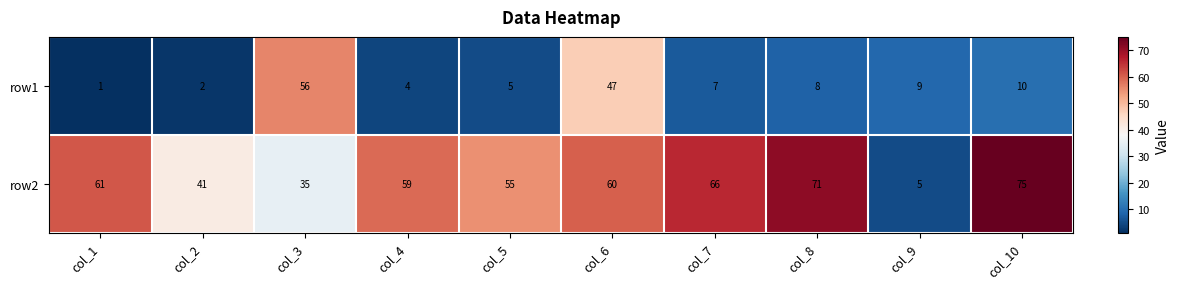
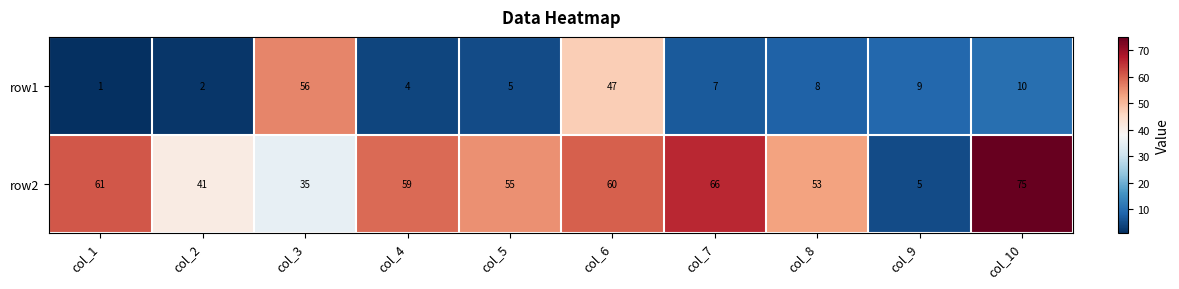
  {
    "row1": {
      "col_1": 1,
      "col_2": 2,
      "col_3": 56,
      "col_4": 4,
      "col_5": 5,
      "col_6": 47,
      "col_7": 7,
      "col_8": 8,
      "col_9": 9,
      "col_10": 10
    },
    "row2": {
      "col_1": 61,
      "col_2": 41,
      "col_3": 35,
      "col_4": 59,
      "col_5": 55,
      "col_6": 60,
      "col_7": 66,
-     "col_8": 71,
+     "col_8": 53,
      "col_9": 5,
      "col_10": 75
    }
  }
